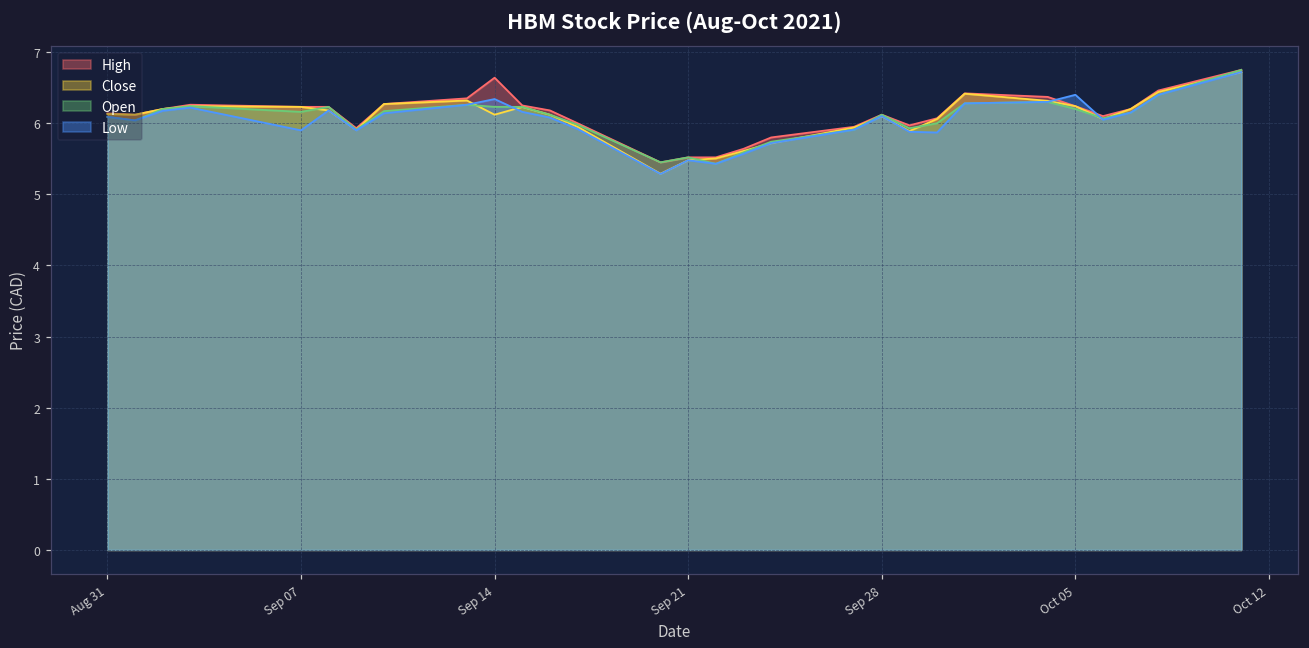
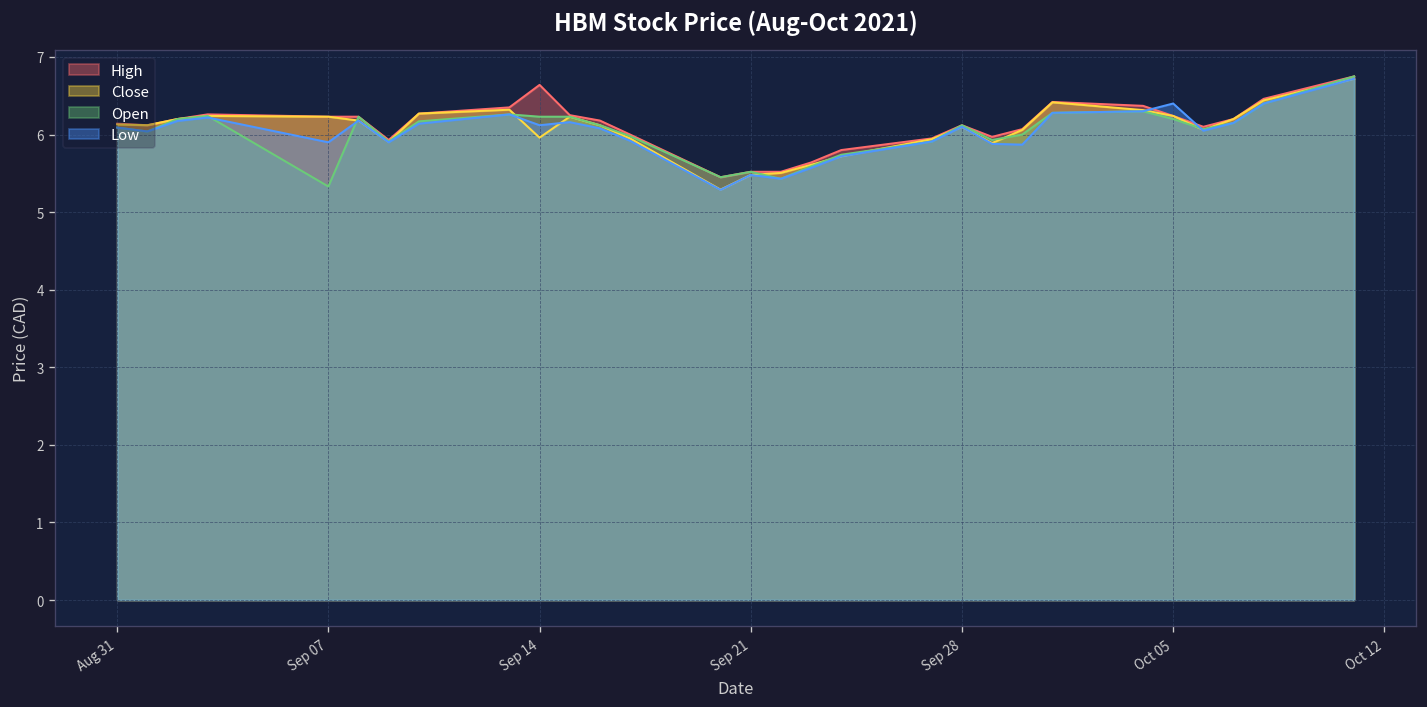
  {
    "High": {
      "Sep 14": 6.6
    },
    "Close": {
-     "Sep 14": 6.1
+     "Sep 14": 6.0
    },
    "Open": {
-     "Sep 07": 6.2,
+     "Sep 07": 5.3,
      "Sep 14": 6.2,
      "Oct 05": 6.2
    },
    "Low": {
      "Sep 07": 5.9,
-     "Sep 14": 6.3,
+     "Sep 14": 6.1,
      "Oct 05": 6.4
    }
  }
